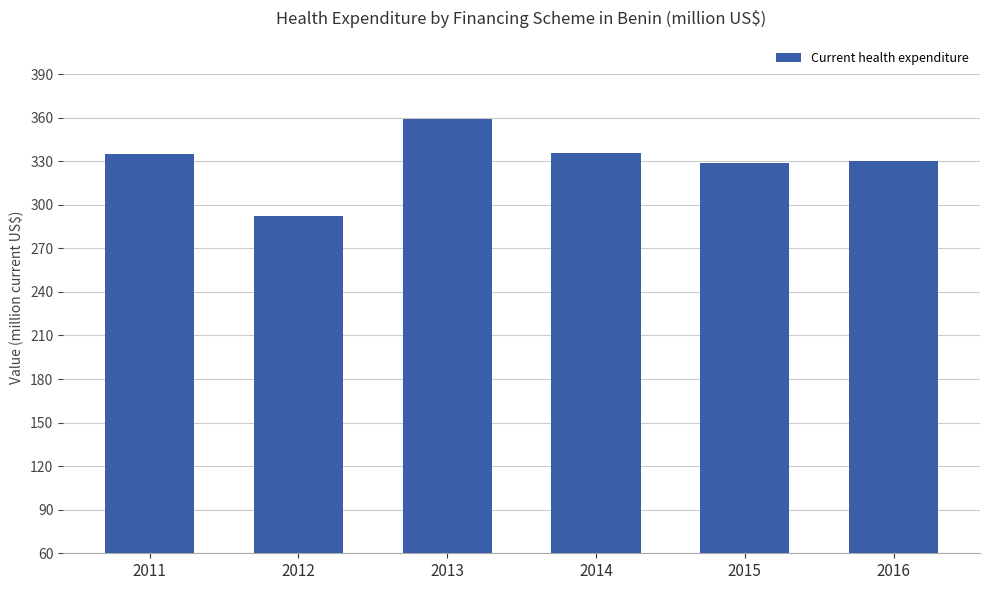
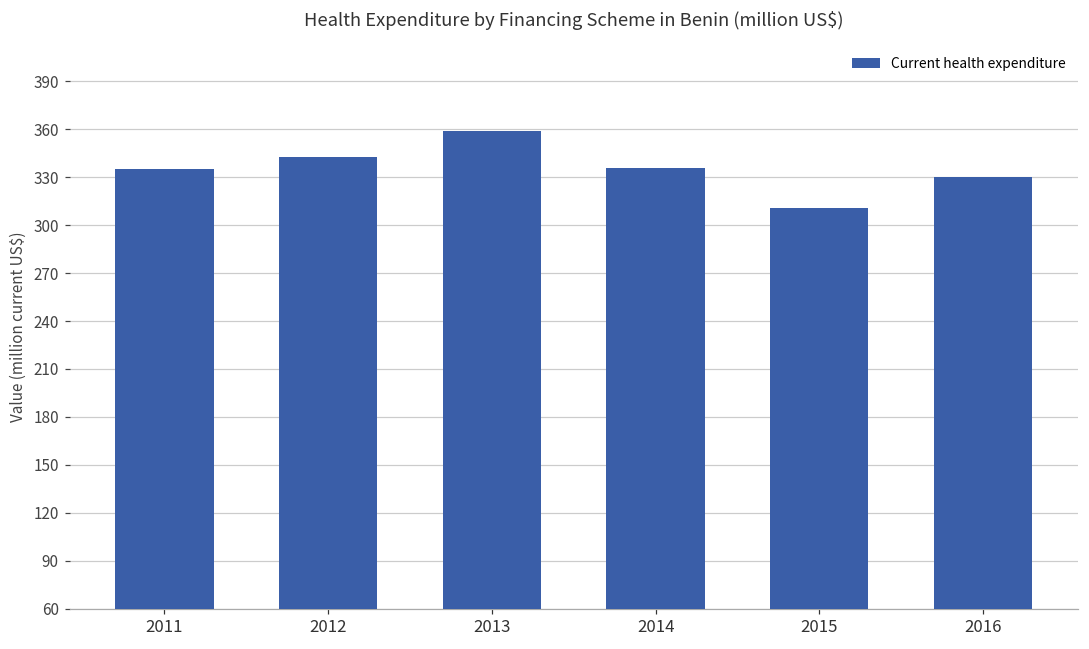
  {
    "2011": 335,
-   "2012": 292,
+   "2012": 343,
    "2013": 359,
    "2014": 336,
-   "2015": 329,
+   "2015": 311,
    "2016": 330
  }
